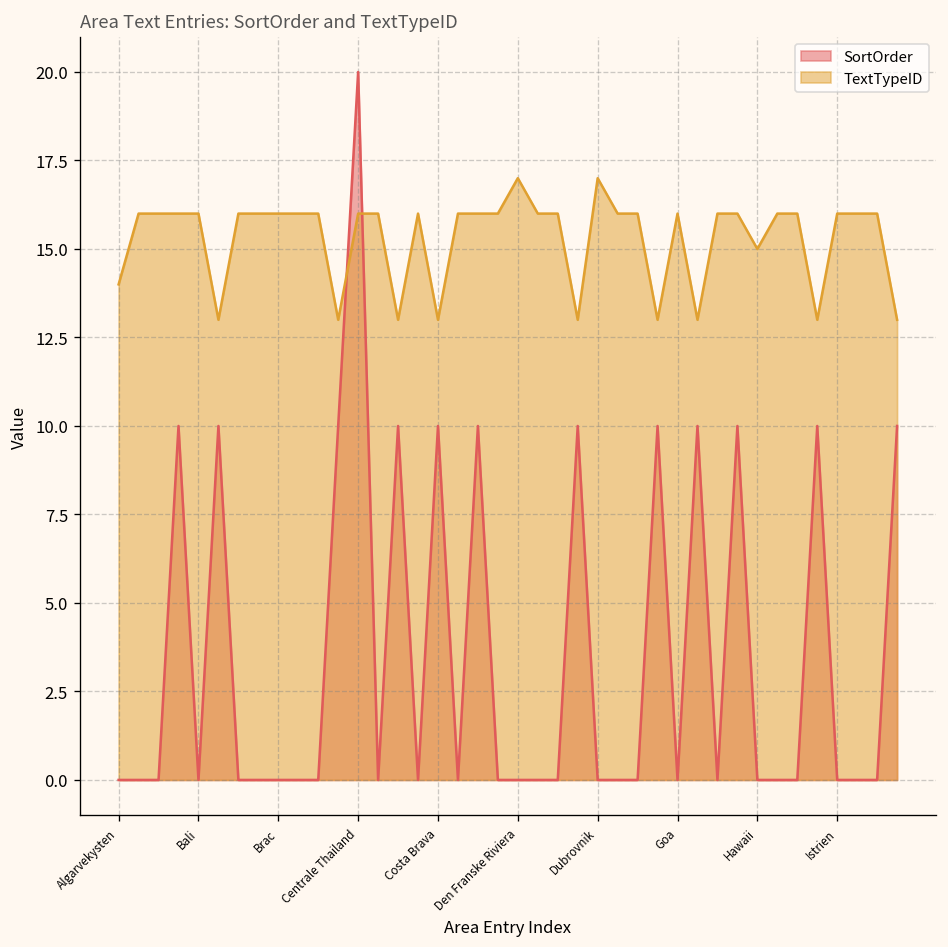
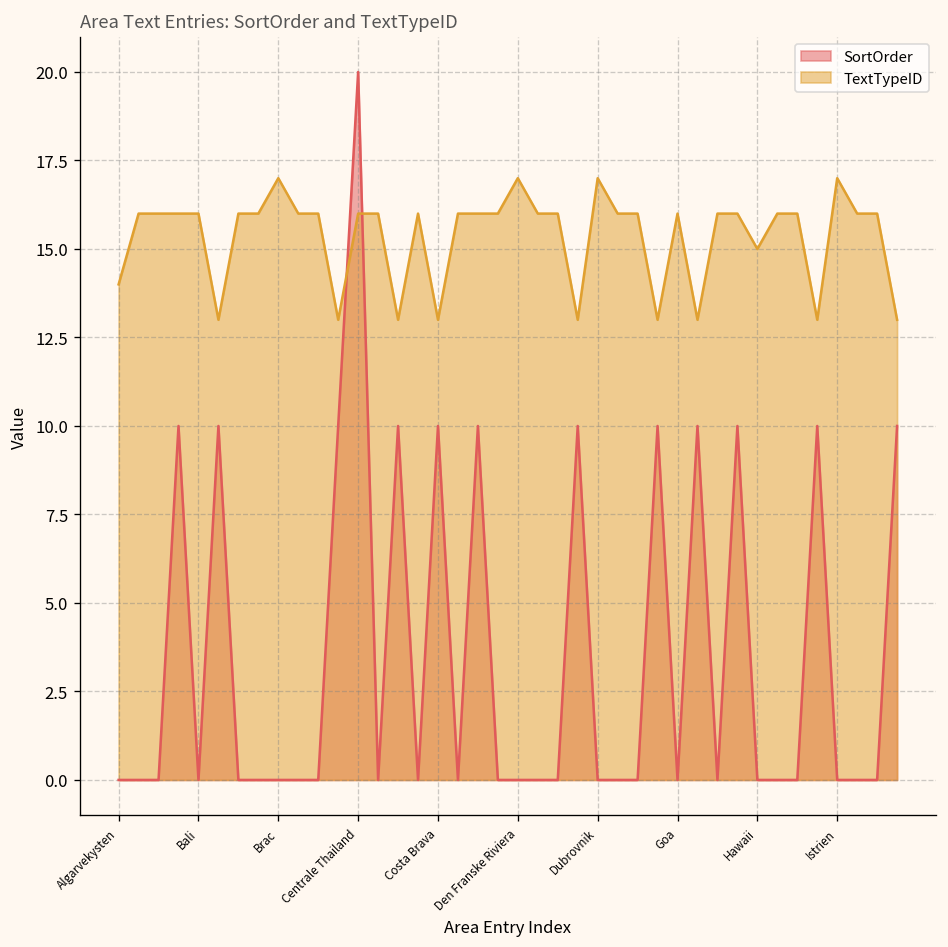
  {
    "SortOrder": {
      "Algarvekysten": 0,
      "Brac": 0,
      "Den Franske Riviera": 0,
      "Dubrovnik": 0,
      "Hawaii": 0,
      "Istrien": 0
    },
    "TextTypeID": {
      "Algarvekysten": 14,
-     "Brac": 16,
+     "Brac": 17,
      "Den Franske Riviera": 17,
      "Dubrovnik": 17,
      "Hawaii": 15,
-     "Istrien": 16
+     "Istrien": 17
    }
  }
